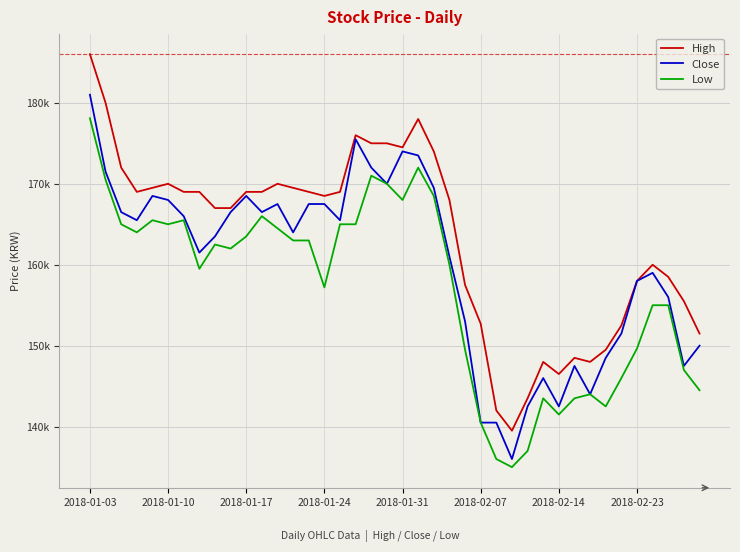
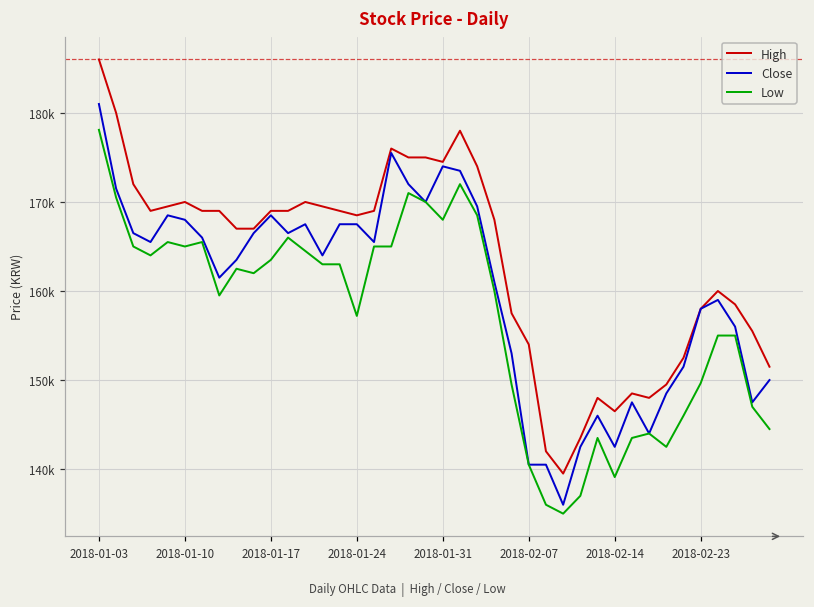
  {
    "High": {
      "2018-01-03": 186000,
      "2018-01-10": 170000,
      "2018-01-17": 169000,
      "2018-01-24": 169000,
      "2018-01-31": 175000,
-     "2018-02-07": 153000,
+     "2018-02-07": 154000,
      "2018-02-14": 147000
    },
    "Close": {
      "2018-01-03": 181000,
      "2018-01-10": 168000,
      "2018-01-17": 169000,
      "2018-01-24": 168000,
      "2018-01-31": 174000,
      "2018-02-14": 143000
    },
    "Low": {
      "2018-01-03": 178000,
      "2018-01-10": 165000,
      "2018-01-17": 164000,
      "2018-01-24": 157000,
      "2018-01-31": 168000,
-     "2018-02-14": 142000,
+     "2018-02-14": 139000,
      "2018-02-23": 150000
    }
  }
